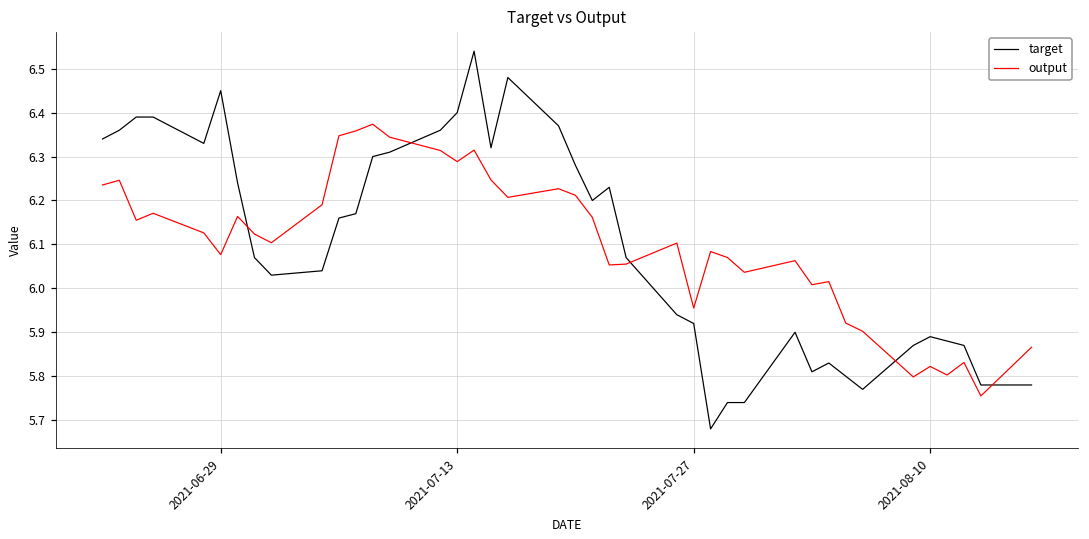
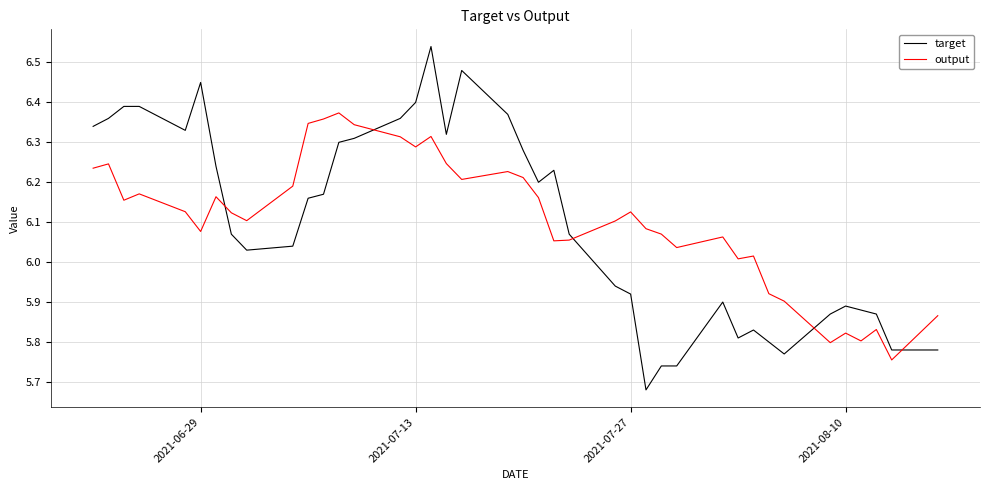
  {
    "target": {
      "2021-06-29": 6.45,
      "2021-07-13": 6.40,
      "2021-07-27": 5.92,
      "2021-08-10": 5.89
    },
    "output": {
      "2021-06-29": 6.08,
      "2021-07-13": 6.29,
-     "2021-07-27": 5.96,
+     "2021-07-27": 6.13,
      "2021-08-10": 5.82
    }
  }
